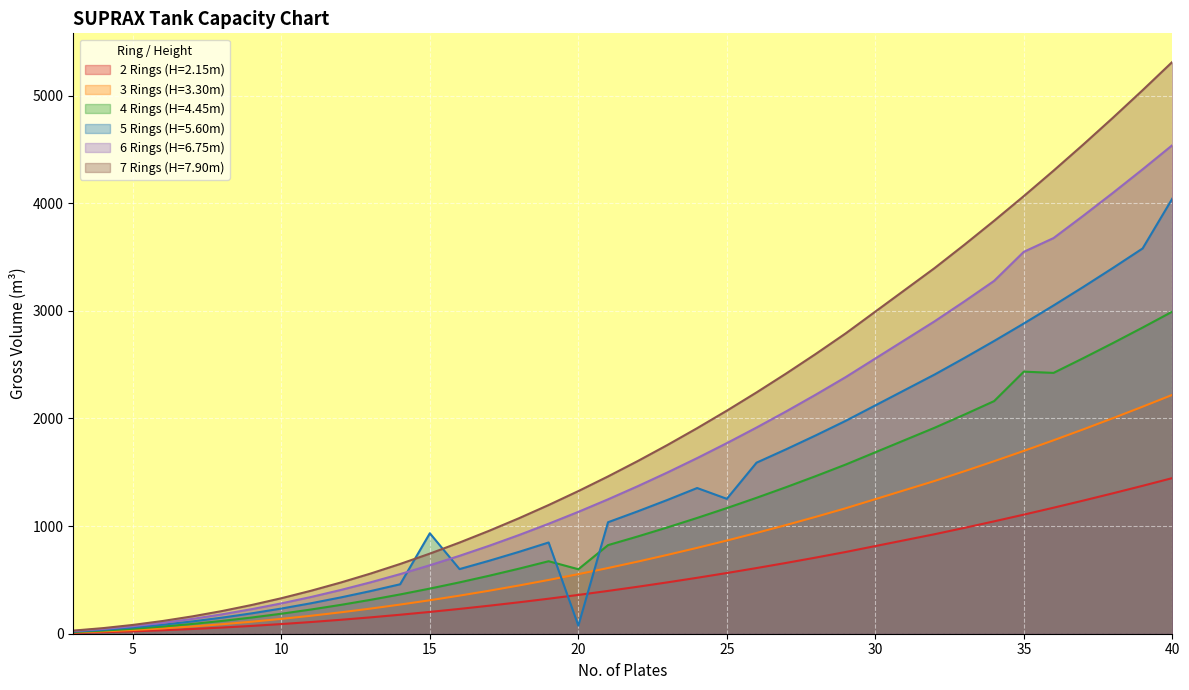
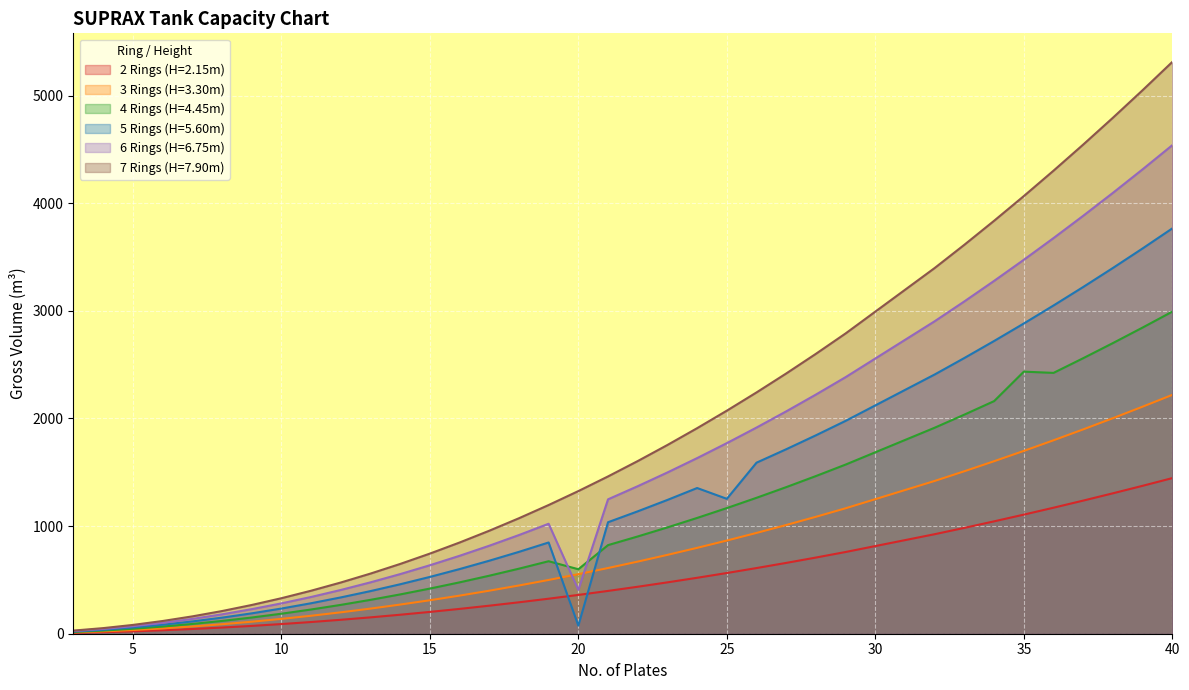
  {
    "4 Rings (H=4.45m)": {
      "10": 190,
      "15": 420,
      "20": 600,
      "25": 1170,
      "35": 2430,
      "40": 2990
    },
    "5 Rings (H=5.60m)": {
      "10": 230,
-     "15": 930,
+     "15": 530,
      "20": 80,
      "25": 1250,
      "35": 2880,
-     "40": 4040
+     "40": 3770
    },
    "6 Rings (H=6.75m)": {
      "10": 280,
      "15": 640,
-     "20": 1130,
+     "20": 410,
      "25": 1770,
-     "35": 3550,
+     "35": 3470,
      "40": 4540
    }
  }
